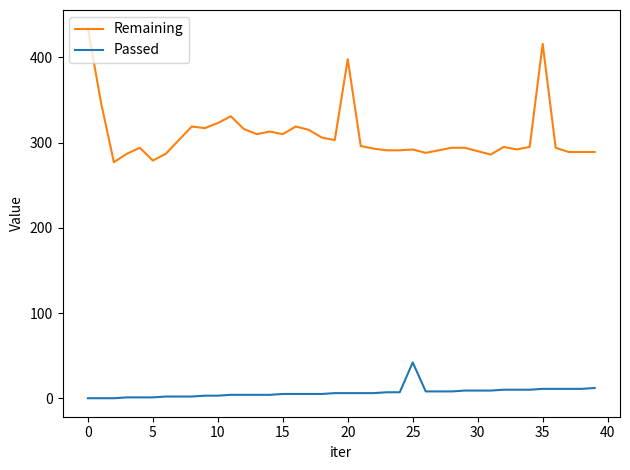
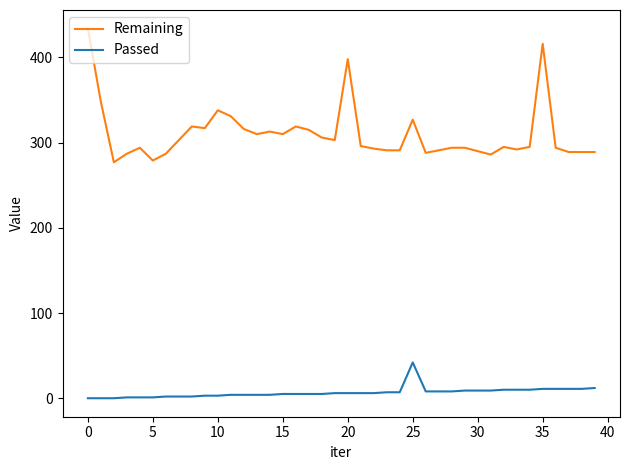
  {
    "Remaining": {
      "5": 280,
-     "10": 320,
+     "10": 340,
      "15": 310,
      "20": 400,
-     "25": 290,
+     "25": 330,
      "30": 290,
      "35": 420
    },
    "Passed": {
      "0": 0,
      "5": 0,
      "10": 0,
      "15": 10,
      "20": 10,
      "25": 40,
      "30": 10,
      "35": 10
    }
  }
